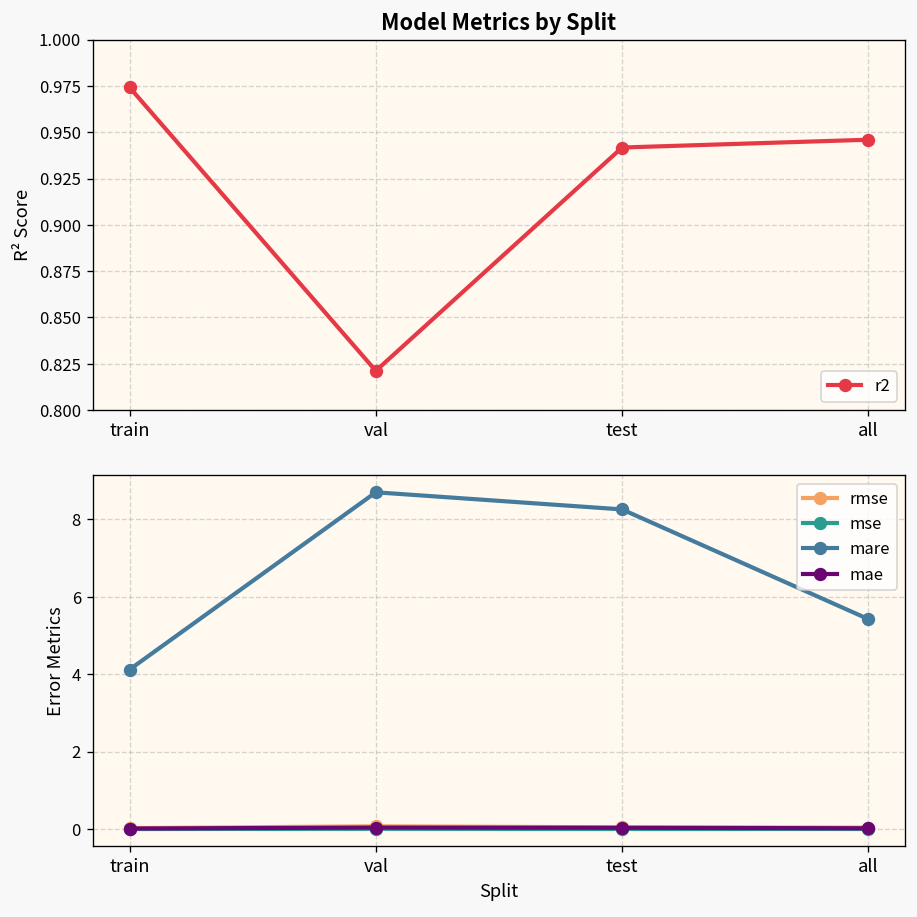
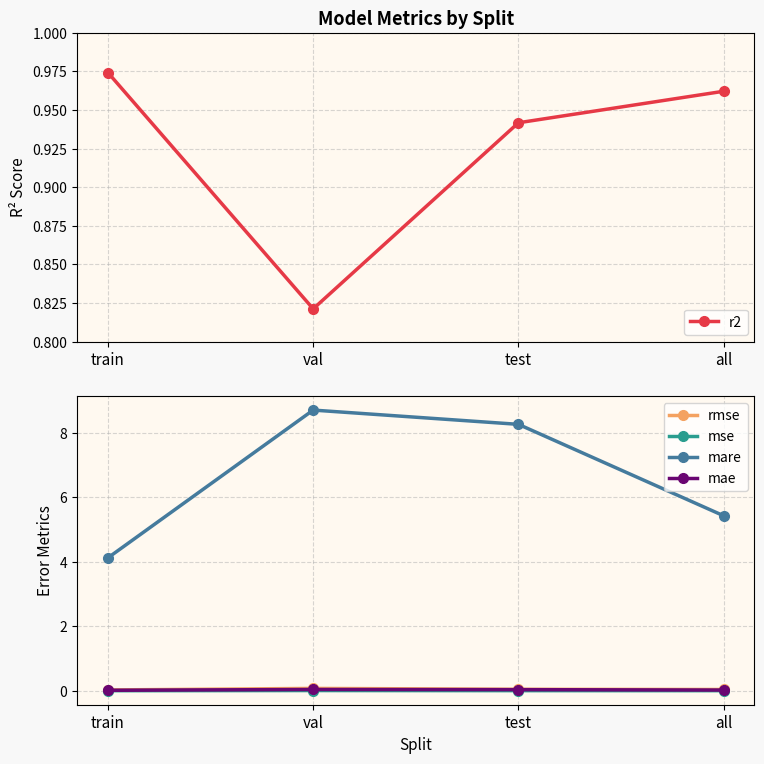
  {
    "Model Metrics by Split": {
      "train": 0.974,
      "val": 0.821,
      "test": 0.942,
-     "all": 0.946
+     "all": 0.962
    }
  }
